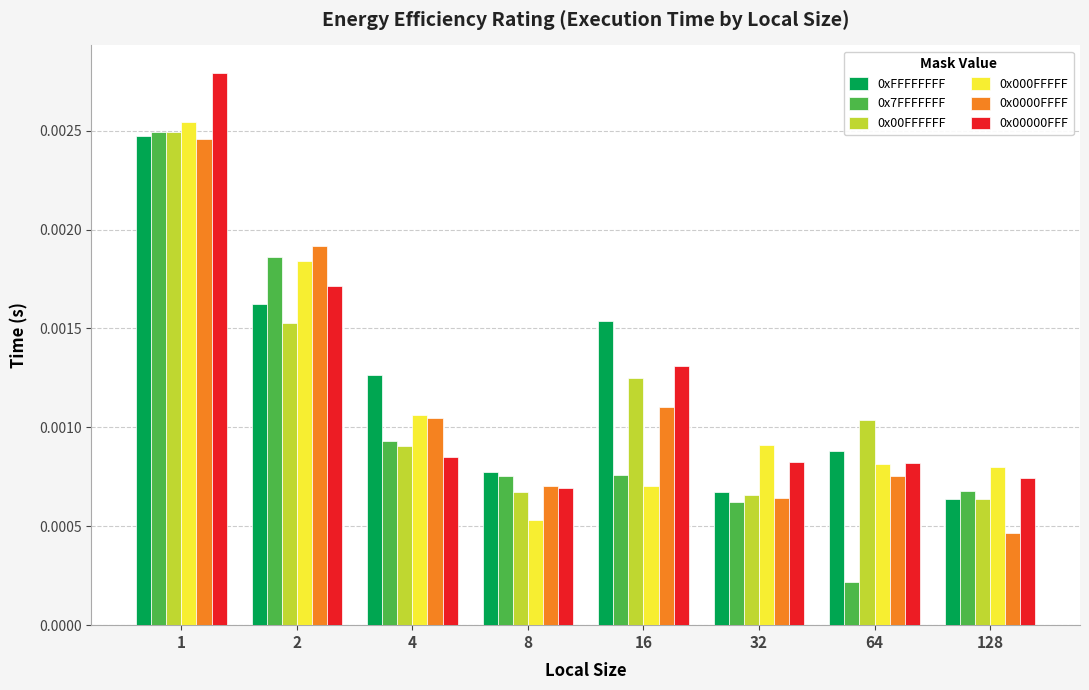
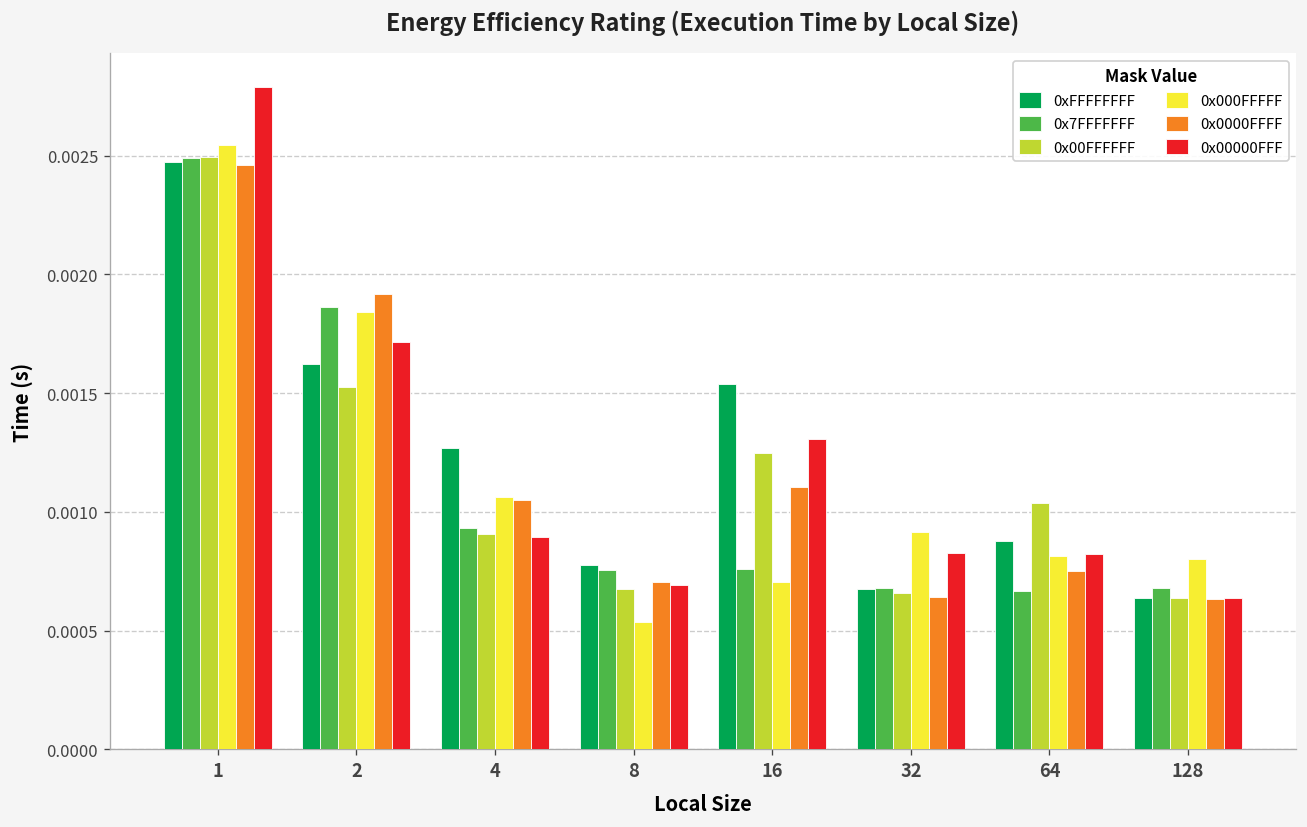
  {
    "0xFFFFFFFF": {
      "1": 0.00247,
      "2": 0.00162,
      "4": 0.00127,
      "8": 0.00077,
      "16": 0.00154,
      "32": 0.00068,
      "64": 0.00088,
      "128": 0.00064
    },
    "0x7FFFFFFF": {
      "1": 0.00249,
      "2": 0.00186,
      "4": 0.00093,
      "8": 0.00076,
      "16": 0.00076,
-     "32": 0.00062,
-     "64": 0.00022,
+     "32": 0.00068,
+     "64": 0.00067,
      "128": 0.00068
    },
    "0x00FFFFFF": {
      "1": 0.00249,
      "2": 0.00153,
      "4": 0.00091,
      "8": 0.00067,
      "16": 0.00125,
      "32": 0.00066,
      "64": 0.00104,
      "128": 0.00064
    },
    "0x000FFFFF": {
      "1": 0.00255,
      "2": 0.00184,
      "4": 0.00106,
      "8": 0.00053,
      "16": 0.00070,
      "32": 0.00091,
      "64": 0.00081,
      "128": 0.00080
    },
    "0x0000FFFF": {
      "1": 0.00246,
      "2": 0.00192,
      "4": 0.00105,
      "8": 0.00070,
      "16": 0.00110,
      "32": 0.00064,
      "64": 0.00075,
-     "128": 0.00047
+     "128": 0.00063
    },
    "0x00000FFF": {
      "1": 0.00279,
      "2": 0.00171,
-     "4": 0.00085,
+     "4": 0.00089,
      "8": 0.00069,
      "16": 0.00131,
      "32": 0.00083,
      "64": 0.00082,
-     "128": 0.00074
+     "128": 0.00064
    }
  }
